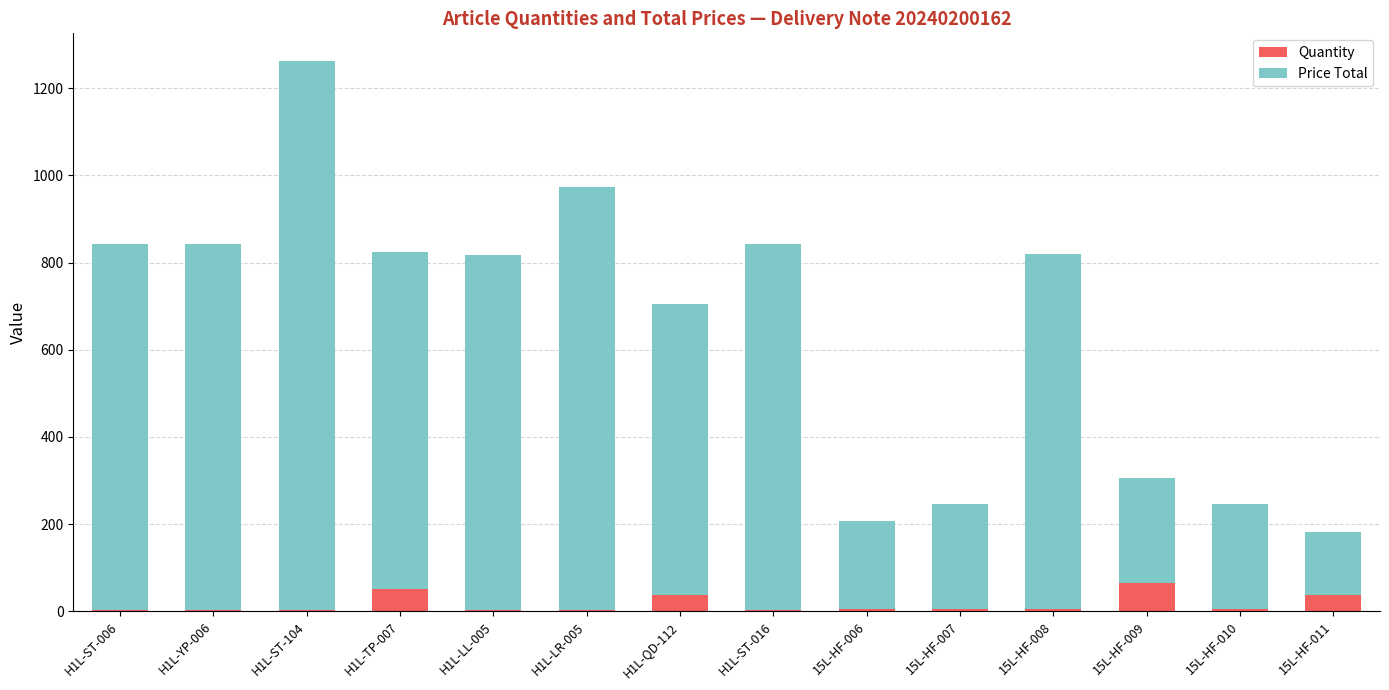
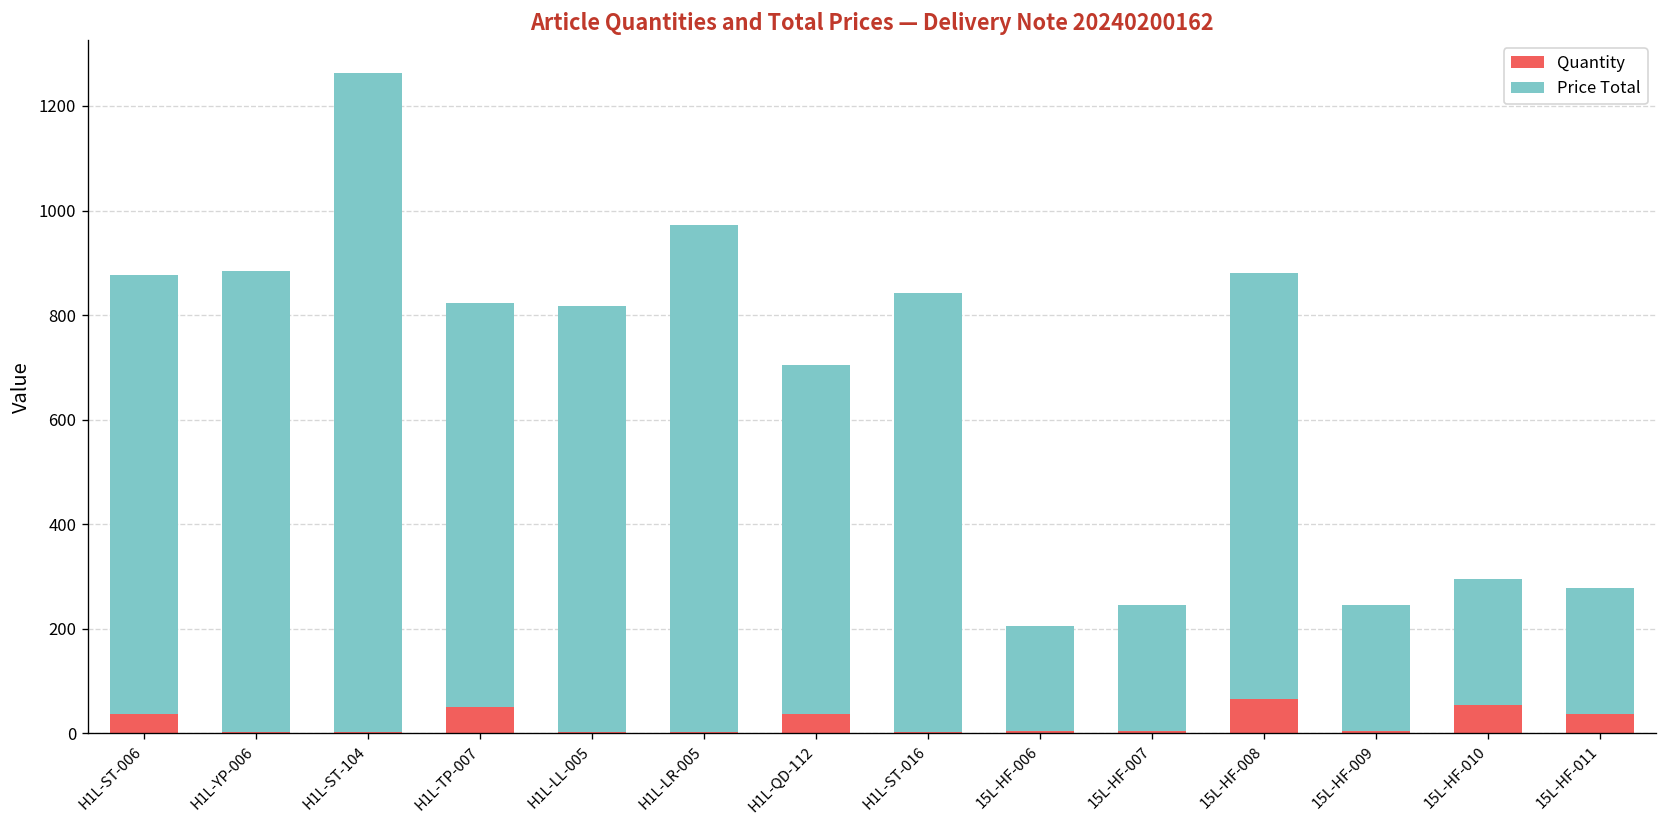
  {
    "Quantity": {
-     "H1L-ST-006": 0,
+     "H1L-ST-006": 40,
      "H1L-TP-007": 50,
      "H1L-QD-112": 40,
-     "15L-HF-008": 10,
-     "15L-HF-009": 70,
-     "15L-HF-010": 10,
+     "15L-HF-008": 70,
+     "15L-HF-009": 10,
+     "15L-HF-010": 60,
      "15L-HF-011": 40
    },
    "Price Total": {
      "H1L-ST-006": 840,
-     "H1L-YP-006": 840,
+     "H1L-YP-006": 880,
      "H1L-ST-104": 1260,
      "H1L-TP-007": 770,
      "H1L-LL-005": 820,
      "H1L-LR-005": 970,
      "H1L-QD-112": 670,
      "H1L-ST-016": 840,
      "15L-HF-006": 200,
      "15L-HF-007": 240,
      "15L-HF-008": 810,
      "15L-HF-009": 240,
      "15L-HF-010": 240,
-     "15L-HF-011": 140
+     "15L-HF-011": 240
    }
  }
